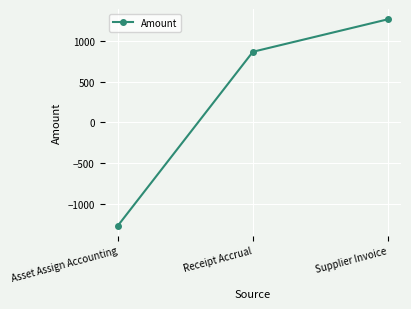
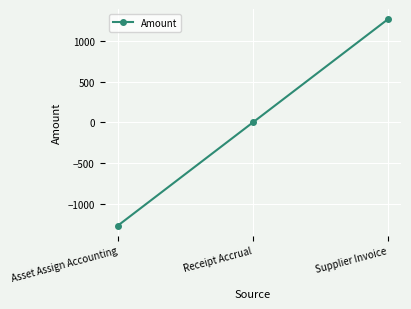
  {
    "Asset Assign Accounting": -1300,
-   "Receipt Accrual": 900,
+   "Receipt Accrual": 0,
    "Supplier Invoice": 1300
  }
